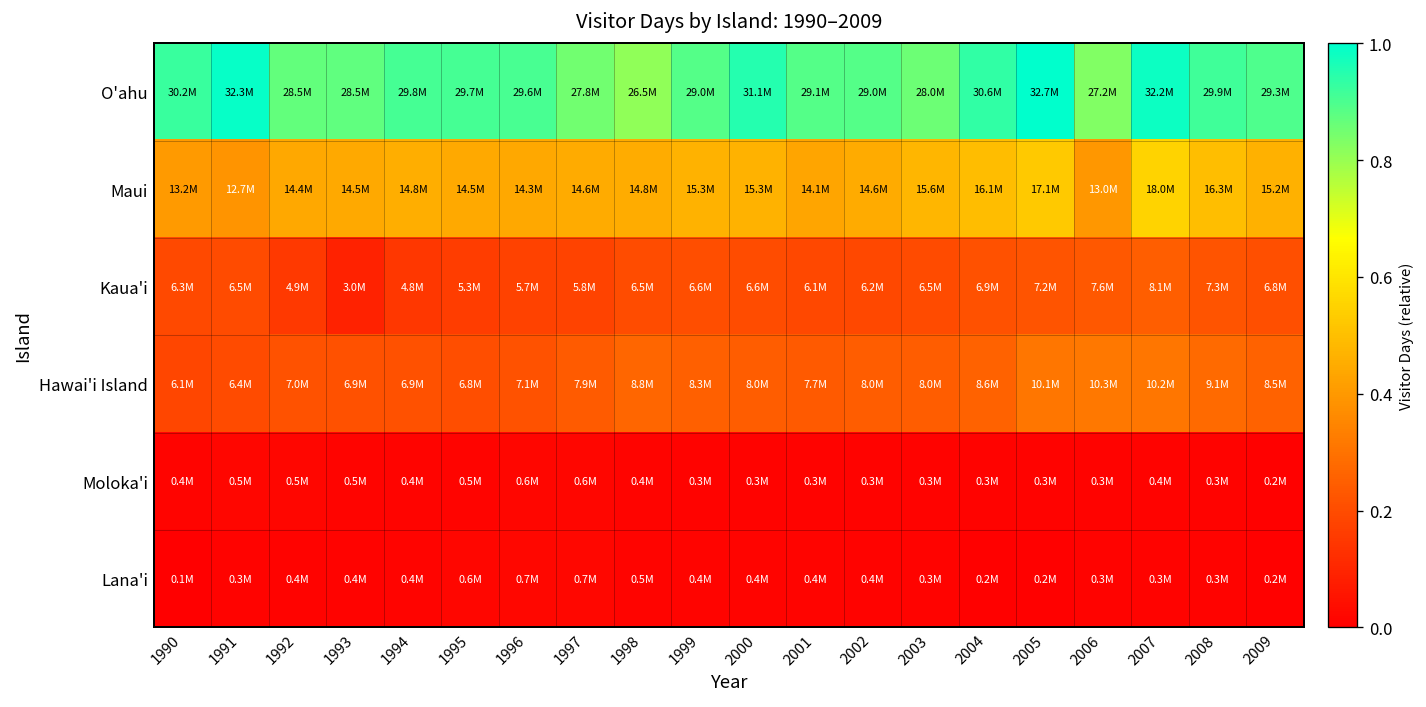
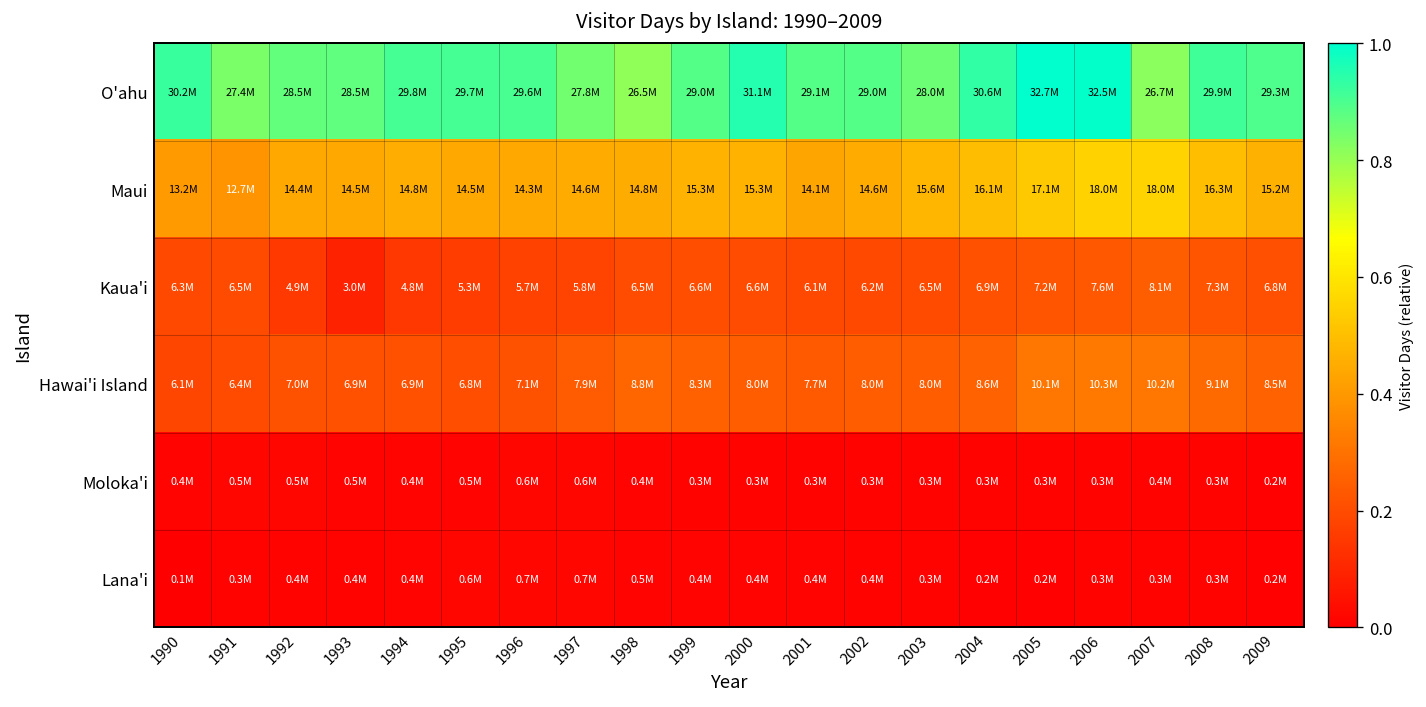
  {
    "O'ahu": {
      "1990": "30.2M",
-     "1991": "32.3M",
+     "1991": "27.4M",
      "1992": "28.5M",
      "1993": "28.5M",
      "1994": "29.8M",
      "1995": "29.7M",
      "1996": "29.6M",
      "1997": "27.8M",
      "1998": "26.5M",
      "1999": "29.0M",
      "2000": "31.1M",
      "2001": "29.1M",
      "2002": "29.0M",
      "2003": "28.0M",
      "2004": "30.6M",
      "2005": "32.7M",
-     "2006": "27.2M",
-     "2007": "32.2M",
+     "2006": "32.5M",
+     "2007": "26.7M",
      "2008": "29.9M",
      "2009": "29.3M"
    },
    "Maui": {
      "1990": "13.2M",
      "1991": "12.7M",
      "1992": "14.4M",
      "1993": "14.5M",
      "1994": "14.8M",
      "1995": "14.5M",
      "1996": "14.3M",
      "1997": "14.6M",
      "1998": "14.8M",
      "1999": "15.3M",
      "2000": "15.3M",
      "2001": "14.1M",
      "2002": "14.6M",
      "2003": "15.6M",
      "2004": "16.1M",
      "2005": "17.1M",
-     "2006": "13.0M",
+     "2006": "18.0M",
      "2007": "18.0M",
      "2008": "16.3M",
      "2009": "15.2M"
    },
    "Kaua'i": {
      "1990": "6.3M",
      "1991": "6.5M",
      "1992": "4.9M",
      "1993": "3.0M",
      "1994": "4.8M",
      "1995": "5.3M",
      "1996": "5.7M",
      "1997": "5.8M",
      "1998": "6.5M",
      "1999": "6.6M",
      "2000": "6.6M",
      "2001": "6.1M",
      "2002": "6.2M",
      "2003": "6.5M",
      "2004": "6.9M",
      "2005": "7.2M",
      "2006": "7.6M",
      "2007": "8.1M",
      "2008": "7.3M",
      "2009": "6.8M"
    },
    "Hawai'i Island": {
      "1990": "6.1M",
      "1991": "6.4M",
      "1992": "7.0M",
      "1993": "6.9M",
      "1994": "6.9M",
      "1995": "6.8M",
      "1996": "7.1M",
      "1997": "7.9M",
      "1998": "8.8M",
      "1999": "8.3M",
      "2000": "8.0M",
      "2001": "7.7M",
      "2002": "8.0M",
      "2003": "8.0M",
      "2004": "8.6M",
      "2005": "10.1M",
      "2006": "10.3M",
      "2007": "10.2M",
      "2008": "9.1M",
      "2009": "8.5M"
    },
    "Moloka'i": {
      "1990": "0.4M",
      "1991": "0.5M",
      "1992": "0.5M",
      "1993": "0.5M",
      "1994": "0.4M",
      "1995": "0.5M",
      "1996": "0.6M",
      "1997": "0.6M",
      "1998": "0.4M",
      "1999": "0.3M",
      "2000": "0.3M",
      "2001": "0.3M",
      "2002": "0.3M",
      "2003": "0.3M",
      "2004": "0.3M",
      "2005": "0.3M",
      "2006": "0.3M",
      "2007": "0.4M",
      "2008": "0.3M",
      "2009": "0.2M"
    },
    "Lana'i": {
      "1990": "0.1M",
      "1991": "0.3M",
      "1992": "0.4M",
      "1993": "0.4M",
      "1994": "0.4M",
      "1995": "0.6M",
      "1996": "0.7M",
      "1997": "0.7M",
      "1998": "0.5M",
      "1999": "0.4M",
      "2000": "0.4M",
      "2001": "0.4M",
      "2002": "0.4M",
      "2003": "0.3M",
      "2004": "0.2M",
      "2005": "0.2M",
      "2006": "0.3M",
      "2007": "0.3M",
      "2008": "0.3M",
      "2009": "0.2M"
    }
  }
